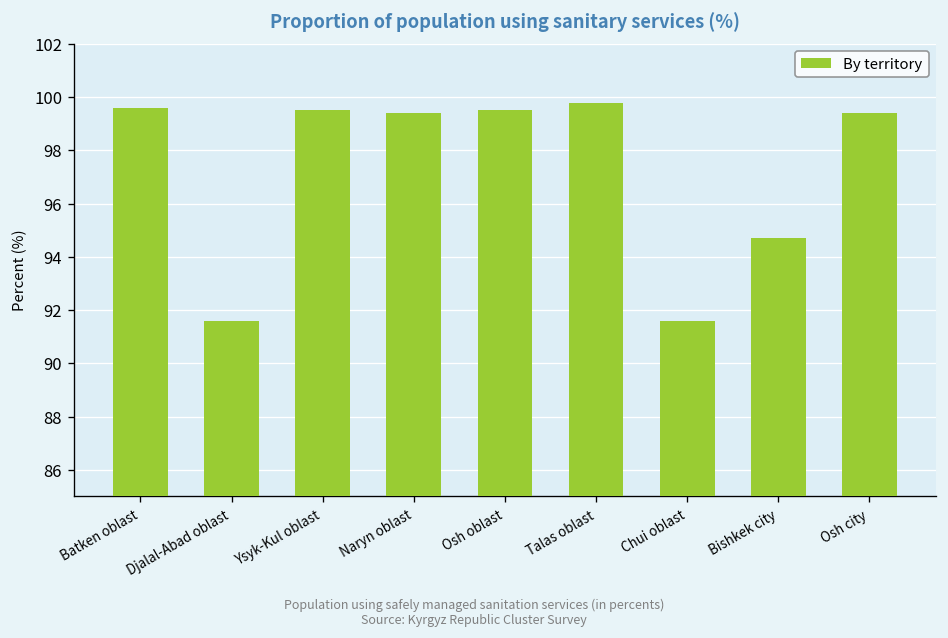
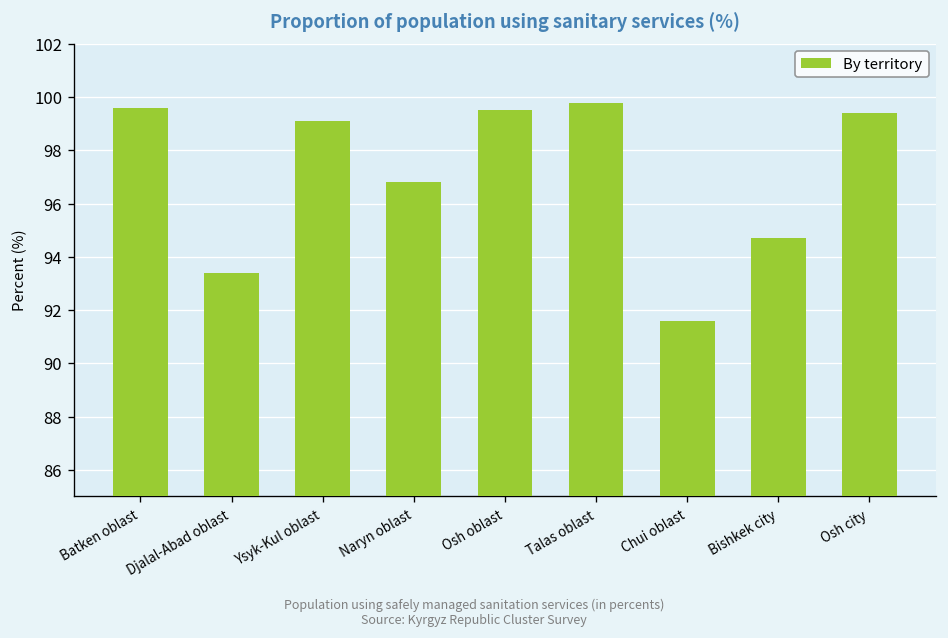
  {
    "Batken oblast": 99.6,
-   "Djalal-Abad oblast": 91.6,
-   "Ysyk-Kul oblast": 99.5,
-   "Naryn oblast": 99.4,
+   "Djalal-Abad oblast": 93.4,
+   "Ysyk-Kul oblast": 99.1,
+   "Naryn oblast": 96.8,
    "Osh oblast": 99.5,
    "Talas oblast": 99.8,
    "Chui oblast": 91.6,
    "Bishkek city": 94.7,
    "Osh city": 99.4
  }
